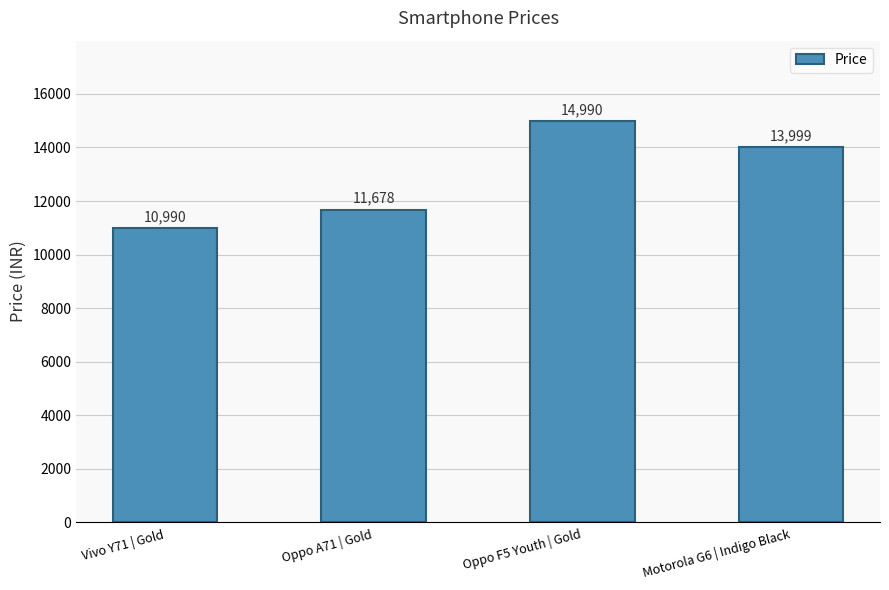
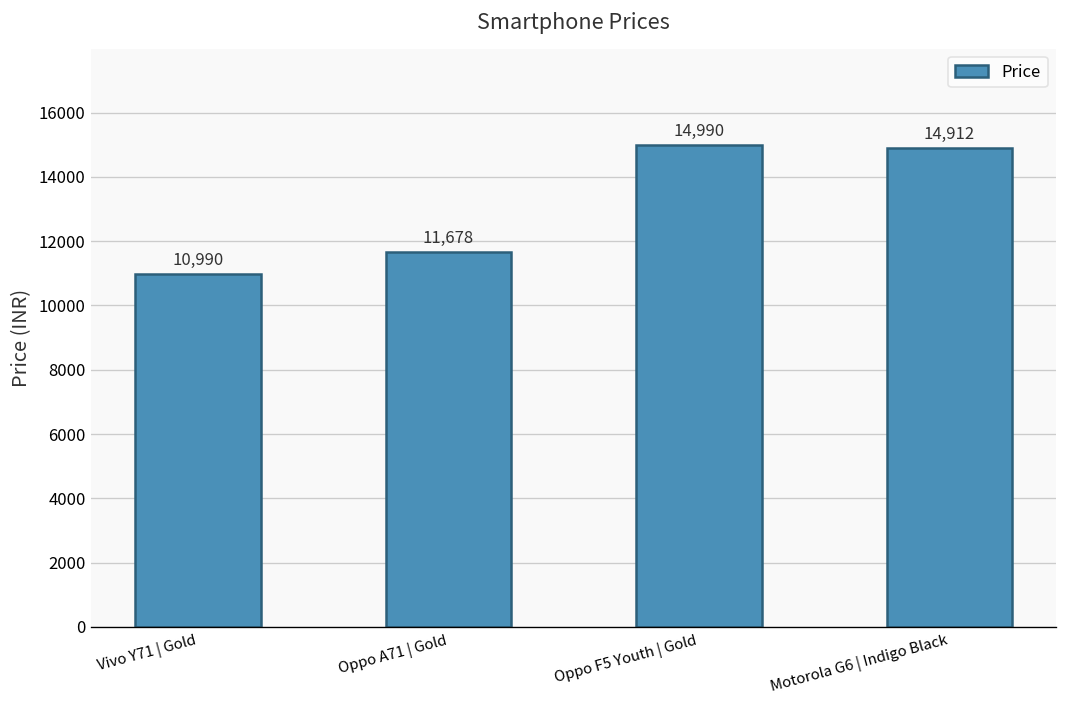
  {
    "Vivo Y71 | Gold": "10,990",
    "Oppo A71 | Gold": "11,678",
    "Oppo F5 Youth | Gold": "14,990",
-   "Motorola G6 | Indigo Black": "13,999"
+   "Motorola G6 | Indigo Black": "14,912"
  }
